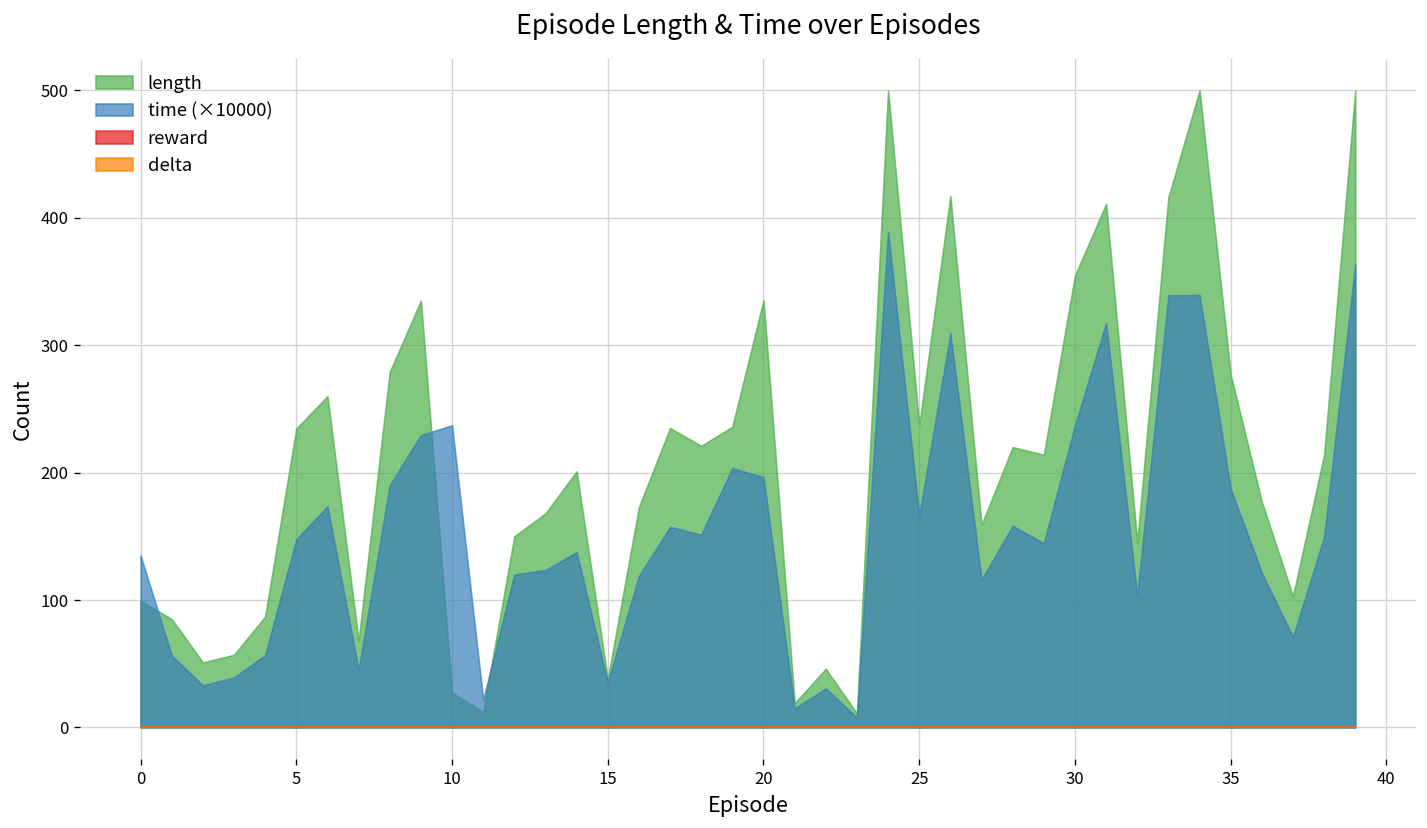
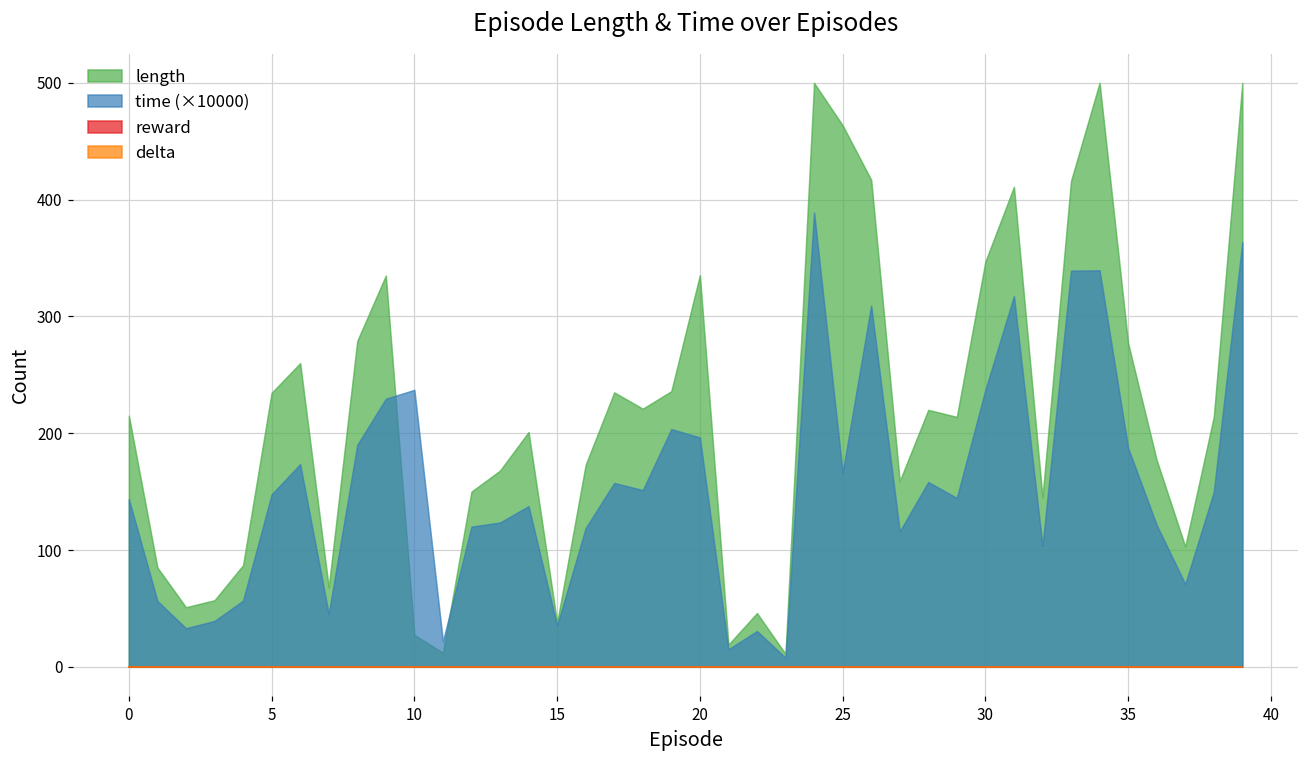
  {
    "length": {
-     "0": 99,
+     "0": 215,
      "5": 235,
      "10": 27,
      "15": 38,
      "20": 335,
-     "25": 237,
-     "30": 355,
+     "25": 464,
+     "30": 347,
      "35": 277
    },
    "time (×10000)": {
-     "0": 135,
+     "0": 144,
      "5": 148,
      "10": 237,
      "15": 35,
      "20": 196,
      "25": 166,
      "30": 237,
      "35": 187
    },
    "delta": {
      "0": 0,
      "5": 0,
      "10": 0,
      "15": 0,
      "20": 0,
      "25": 0,
      "30": 0,
      "35": 0
    }
  }
